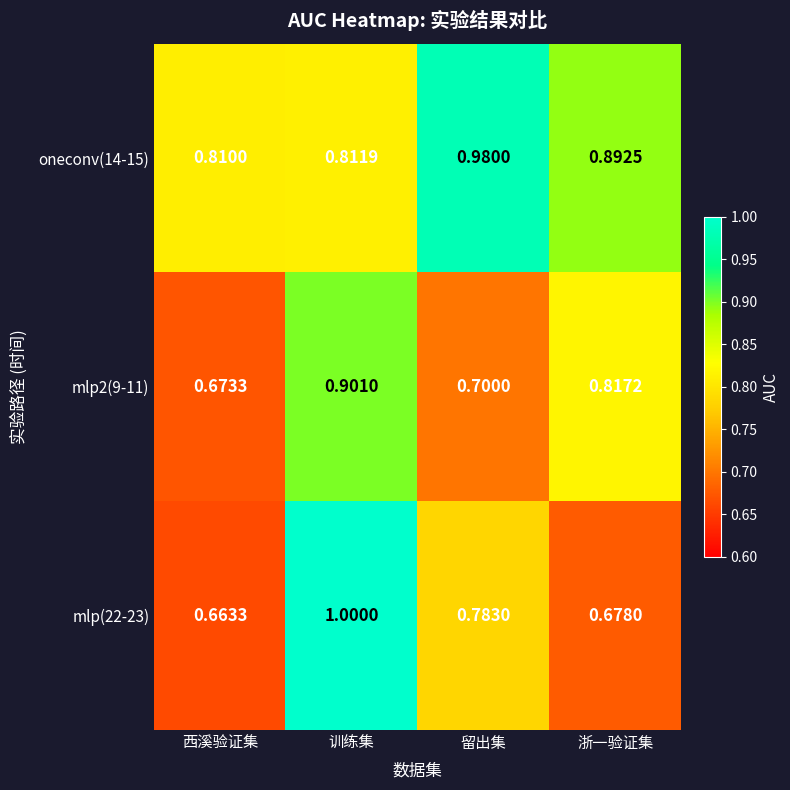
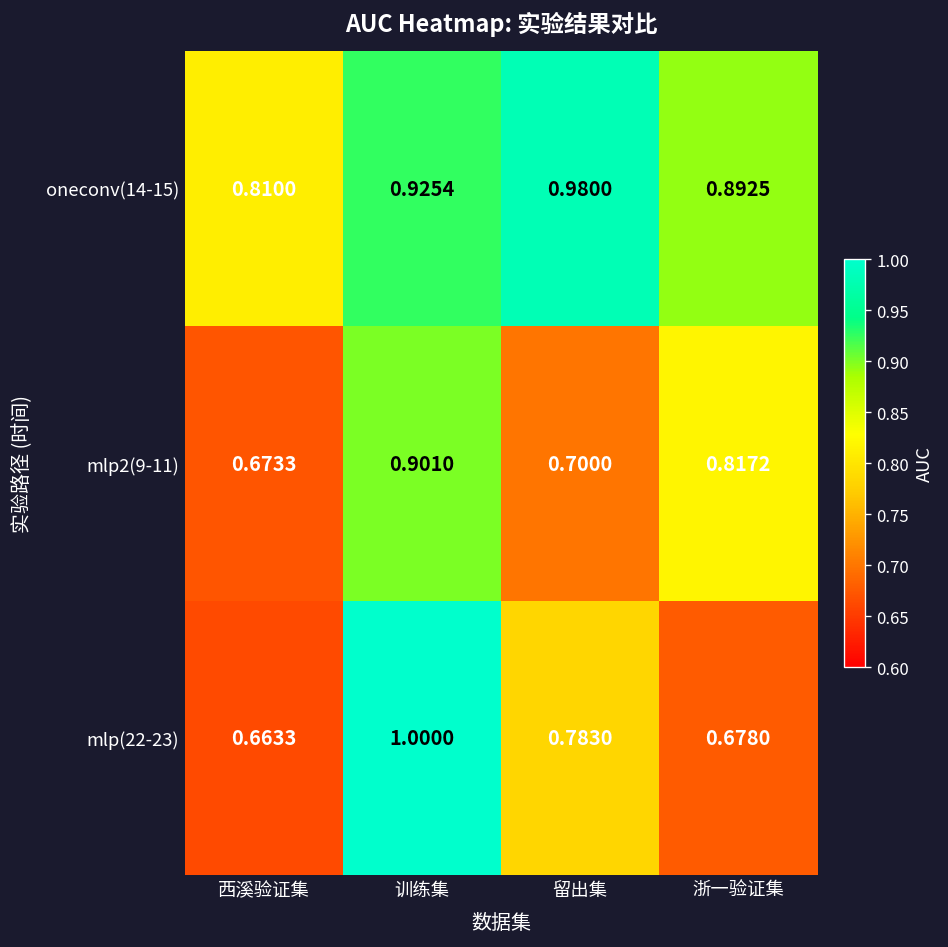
  {
    "oneconv(14-15)": {
      "西溪验证集": 0.8100,
-     "训练集": 0.8119,
+     "训练集": 0.9254,
      "留出集": 0.9800,
      "浙一验证集": 0.8925
    },
    "mlp2(9-11)": {
      "西溪验证集": 0.6733,
      "训练集": 0.9010,
      "留出集": 0.7000,
      "浙一验证集": 0.8172
    },
    "mlp(22-23)": {
      "西溪验证集": 0.6633,
      "训练集": 1.0000,
      "留出集": 0.7830,
      "浙一验证集": 0.6780
    }
  }
